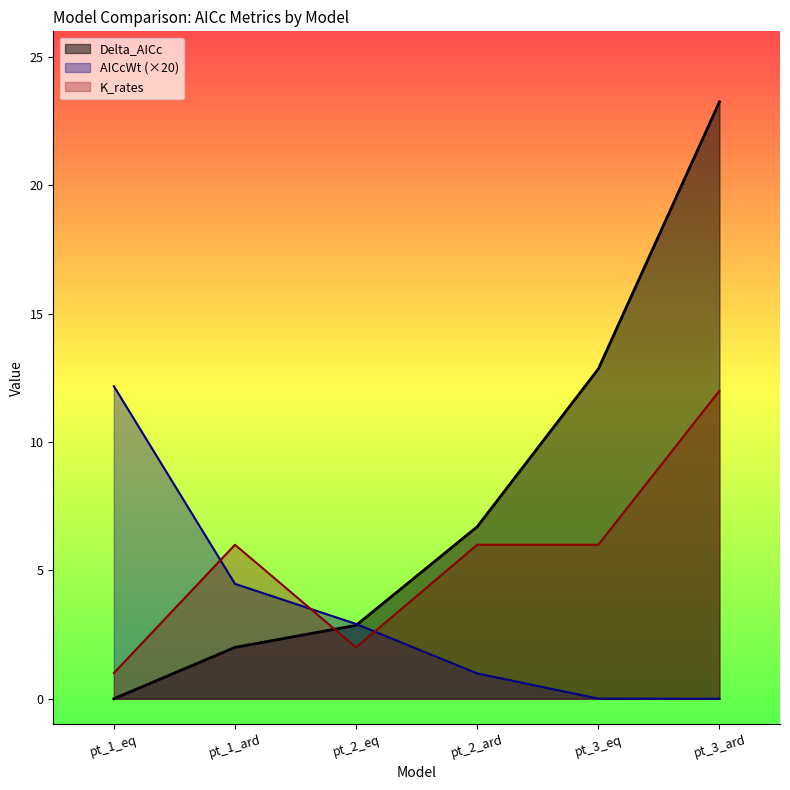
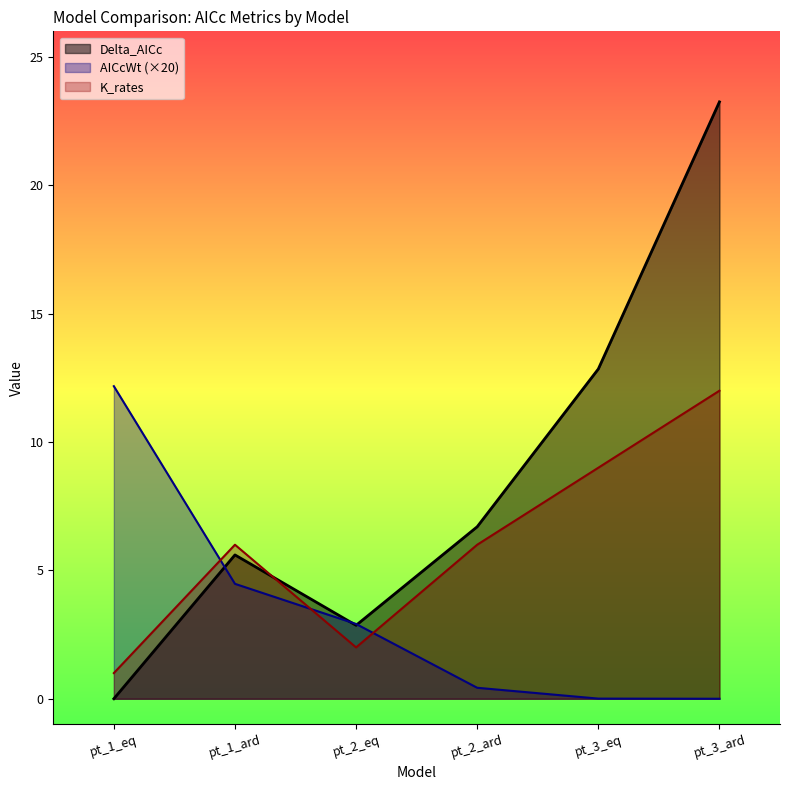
  {
    "Delta_AICc": {
      "pt_1_eq": 0.0,
-     "pt_1_ard": 2.0,
+     "pt_1_ard": 5.6,
      "pt_2_ard": 6.7,
      "pt_3_eq": 12.8,
      "pt_3_ard": 23.3
    },
    "AICcWt (×20)": {
      "pt_1_eq": 12.2,
      "pt_1_ard": 4.5,
-     "pt_2_ard": 1.0,
+     "pt_2_ard": 0.4,
      "pt_3_eq": 0.0,
      "pt_3_ard": 0.0
    },
    "K_rates": {
      "pt_1_eq": 1,
      "pt_1_ard": 6,
      "pt_2_eq": 2,
      "pt_2_ard": 6,
-     "pt_3_eq": 6,
+     "pt_3_eq": 9,
      "pt_3_ard": 12
    }
  }
